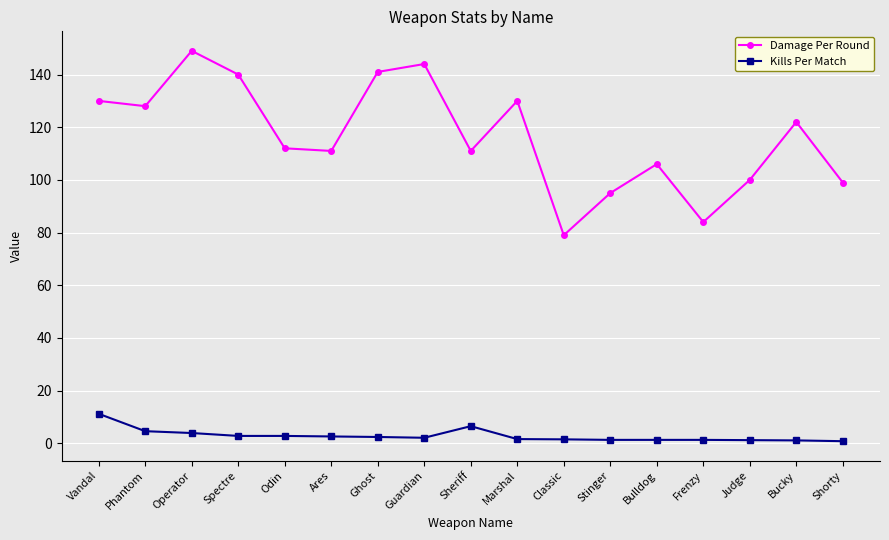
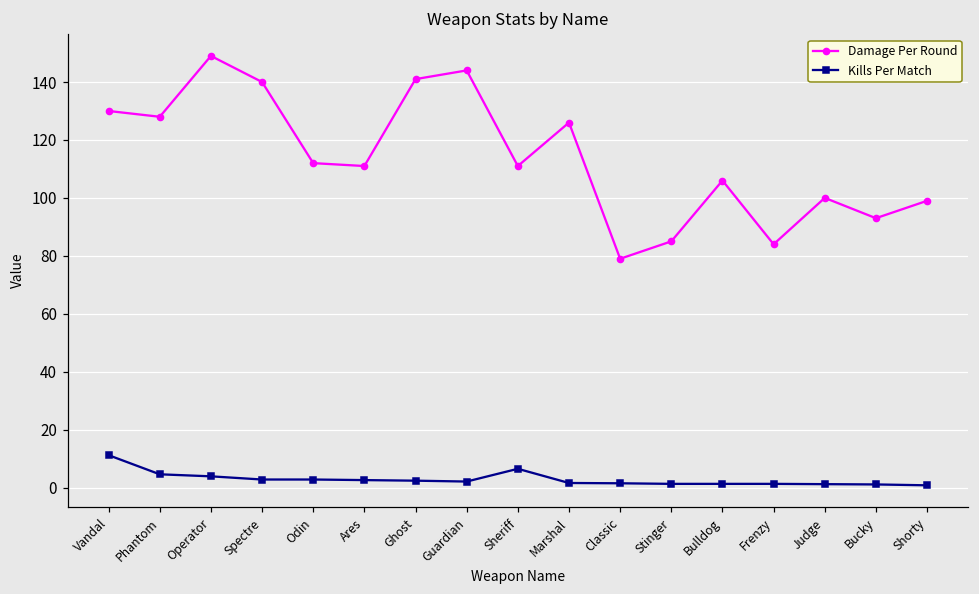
  {
    "Damage Per Round": {
      "Vandal": 130,
      "Phantom": 128,
      "Operator": 149,
      "Spectre": 140,
      "Odin": 112,
      "Ares": 111,
      "Ghost": 141,
      "Guardian": 144,
      "Sheriff": 111,
-     "Marshal": 130,
+     "Marshal": 126,
      "Classic": 79,
-     "Stinger": 95,
+     "Stinger": 85,
      "Bulldog": 106,
      "Frenzy": 84,
      "Judge": 100,
-     "Bucky": 122,
+     "Bucky": 93,
      "Shorty": 99
    },
    "Kills Per Match": {
      "Vandal": 11,
      "Phantom": 5,
      "Operator": 4,
      "Spectre": 3,
      "Odin": 3,
      "Ares": 3,
      "Ghost": 2,
      "Guardian": 2,
      "Sheriff": 7,
      "Marshal": 2,
      "Classic": 2,
      "Stinger": 1,
      "Bulldog": 1,
      "Frenzy": 1,
      "Judge": 1,
      "Bucky": 1,
      "Shorty": 1
    }
  }
